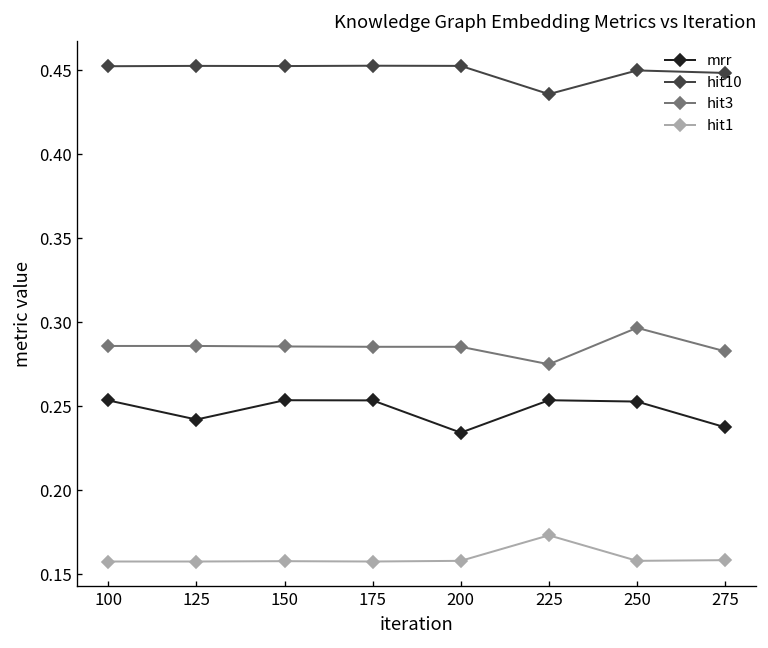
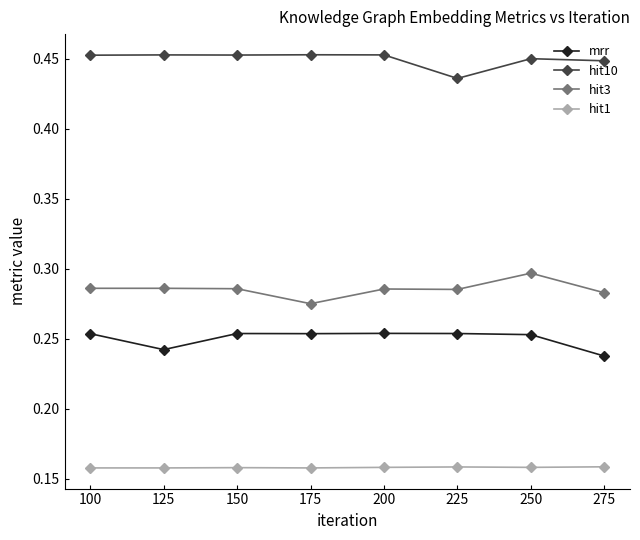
  {
    "mrr": {
      "100": 0.254,
      "125": 0.242,
      "150": 0.254,
      "175": 0.254,
-     "200": 0.234,
+     "200": 0.254,
      "225": 0.254,
      "250": 0.253,
      "275": 0.238
    },
    "hit10": {
      "100": 0.453,
      "125": 0.453,
      "150": 0.453,
      "175": 0.453,
      "200": 0.453,
      "225": 0.436,
      "250": 0.450,
      "275": 0.449
    },
    "hit3": {
      "100": 0.286,
      "125": 0.286,
      "150": 0.286,
-     "175": 0.286,
+     "175": 0.275,
      "200": 0.286,
-     "225": 0.275,
+     "225": 0.285,
      "250": 0.297,
      "275": 0.283
    },
    "hit1": {
      "100": 0.158,
      "125": 0.158,
      "150": 0.158,
      "175": 0.158,
      "200": 0.158,
-     "225": 0.173,
+     "225": 0.158,
      "250": 0.158,
      "275": 0.159
    }
  }
